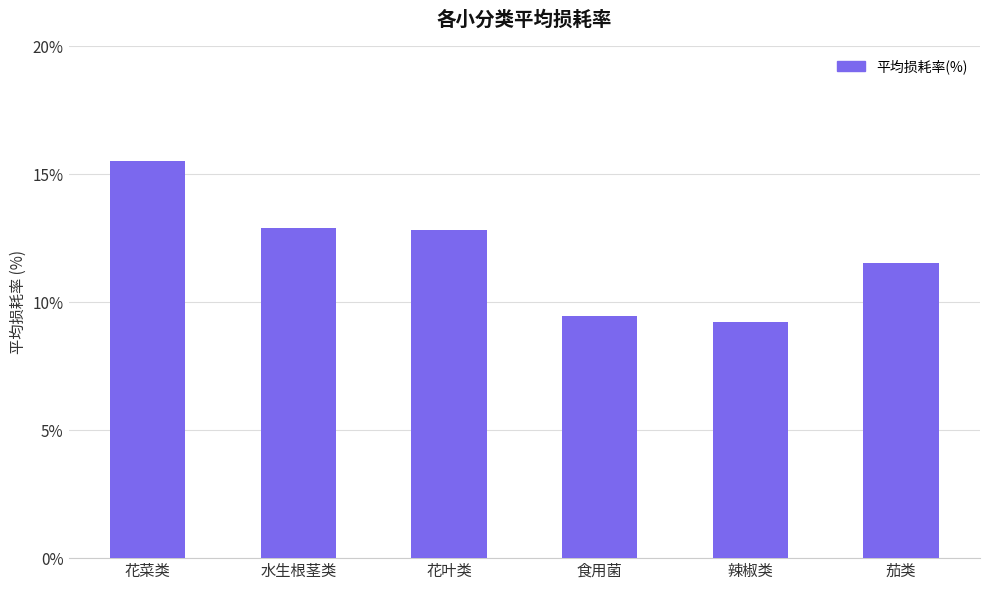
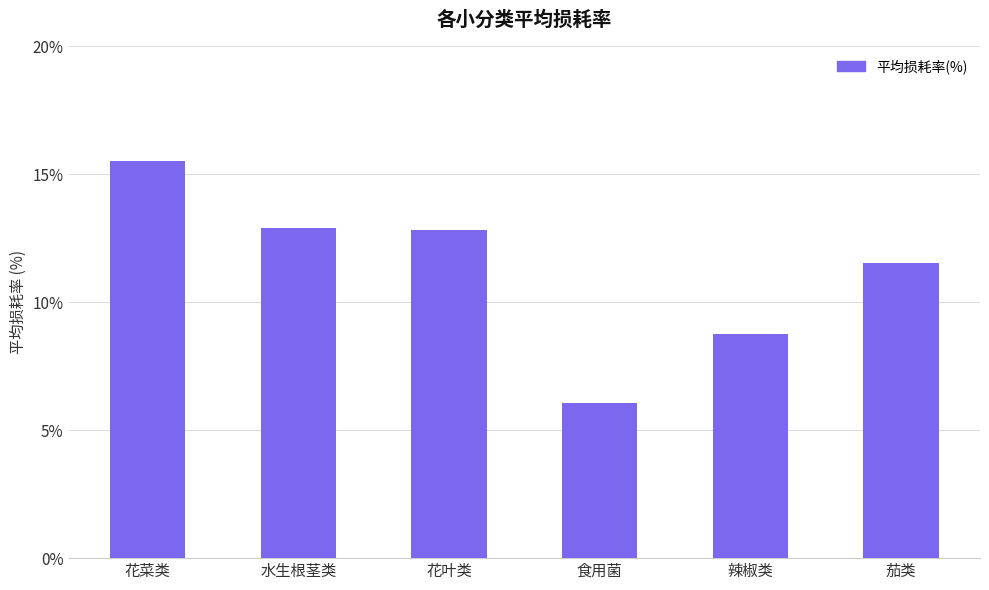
  {
    "花菜类": "15.5%",
    "水生根茎类": "12.9%",
    "花叶类": "12.8%",
-   "食用菌": "9.5%",
-   "辣椒类": "9.2%",
+   "食用菌": "6.1%",
+   "辣椒类": "8.7%",
    "茄类": "11.5%"
  }
